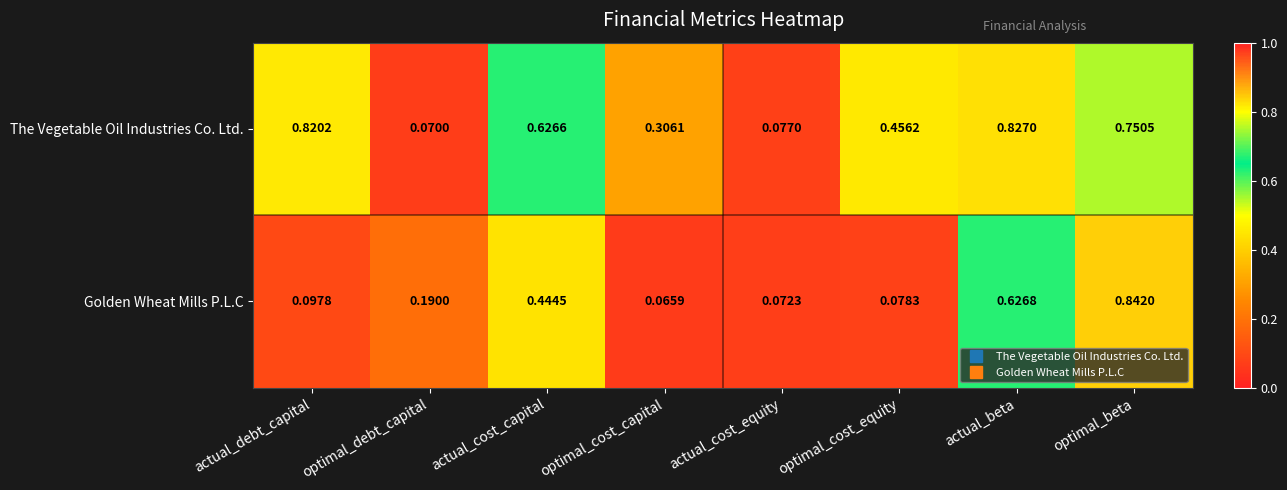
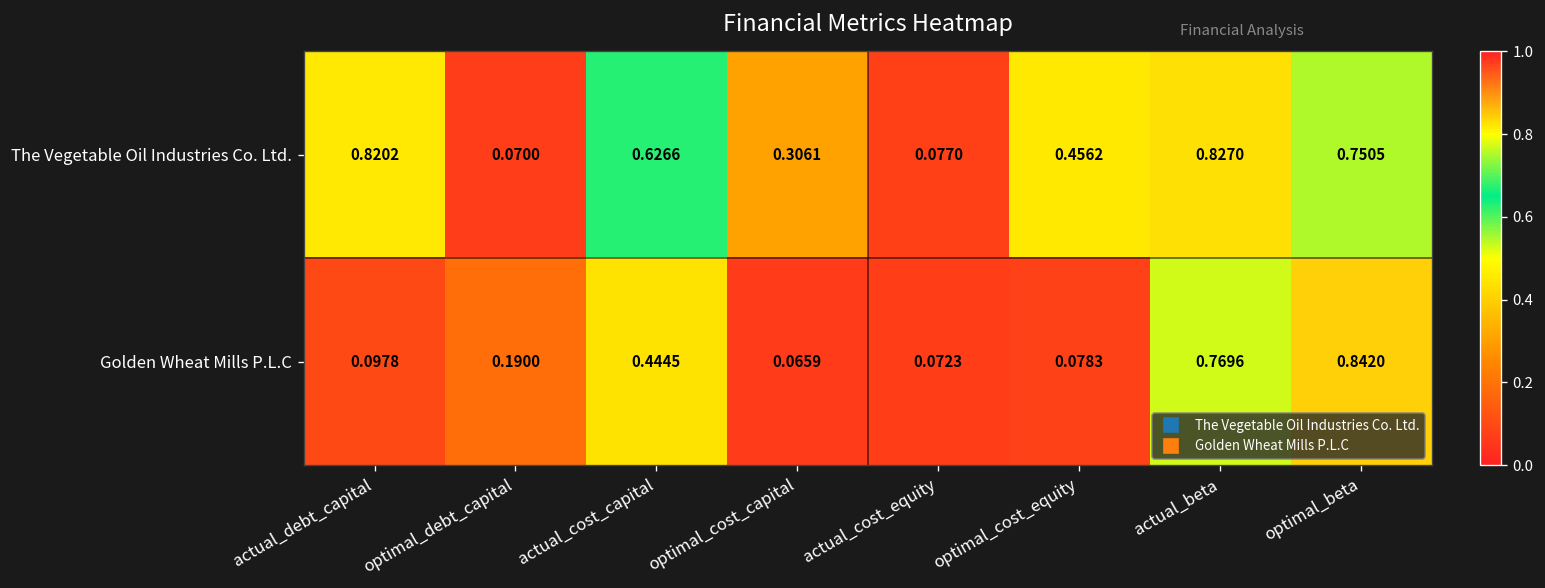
  {
    "The Vegetable Oil Industries Co. Ltd.": {
      "actual_debt_capital": 0.8202,
      "optimal_debt_capital": 0.0700,
      "actual_cost_capital": 0.6266,
      "optimal_cost_capital": 0.3061,
      "actual_cost_equity": 0.0770,
      "optimal_cost_equity": 0.4562,
      "actual_beta": 0.8270,
      "optimal_beta": 0.7505
    },
    "Golden Wheat Mills P.L.C": {
      "actual_debt_capital": 0.0978,
      "optimal_debt_capital": 0.1900,
      "actual_cost_capital": 0.4445,
      "optimal_cost_capital": 0.0659,
      "actual_cost_equity": 0.0723,
      "optimal_cost_equity": 0.0783,
-     "actual_beta": 0.6268,
+     "actual_beta": 0.7696,
      "optimal_beta": 0.8420
    }
  }
